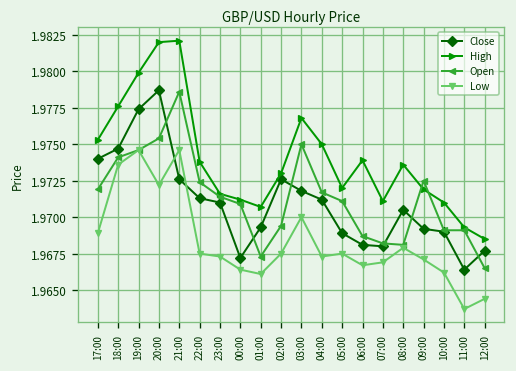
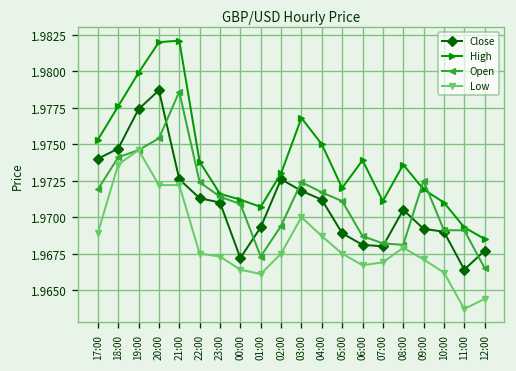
  {
    "Open": {
      "17:00": 1.9719,
      "18:00": 1.9741,
      "20:00": 1.9754,
      "21:00": 1.9786,
      "22:00": 1.9724,
      "00:00": 1.9709,
      "01:00": 1.9673,
      "02:00": 1.9694,
-     "03:00": 1.9750,
+     "03:00": 1.9724,
      "04:00": 1.9717,
      "05:00": 1.9711,
      "06:00": 1.9687,
      "09:00": 1.9725,
      "12:00": 1.9665
    },
    "Low": {
      "17:00": 1.9689,
      "18:00": 1.9736,
      "20:00": 1.9722,
-     "21:00": 1.9746,
+     "21:00": 1.9722,
      "22:00": 1.9675,
      "23:00": 1.9673,
      "00:00": 1.9664,
      "01:00": 1.9661,
      "02:00": 1.9675,
      "03:00": 1.9700,
-     "04:00": 1.9673,
+     "04:00": 1.9687,
      "05:00": 1.9675,
      "06:00": 1.9667,
      "07:00": 1.9669,
      "09:00": 1.9671,
      "10:00": 1.9662,
      "11:00": 1.9637,
      "12:00": 1.9644
    }
  }
